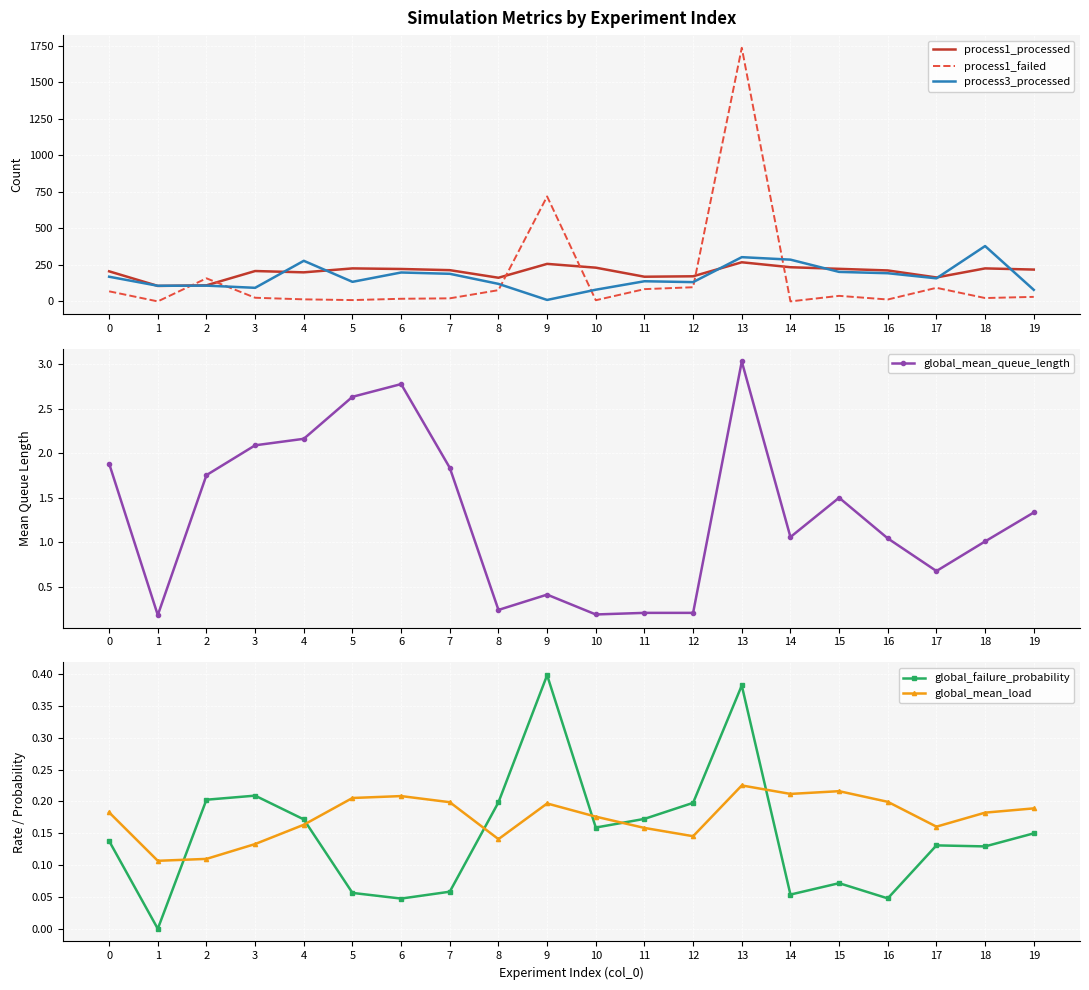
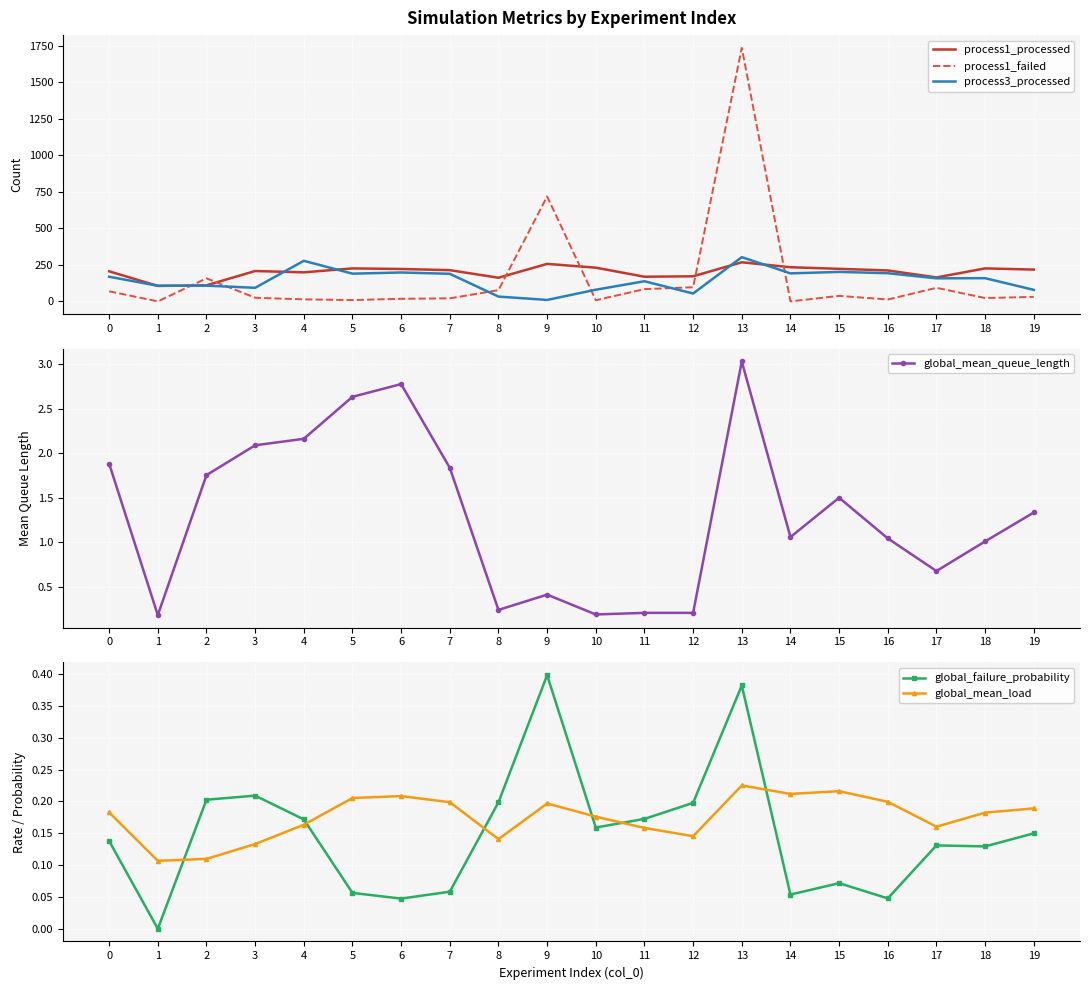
  {
    "Simulation Metrics by Experiment Index": {
      "process3_processed": {
        "0": 170,
        "3": 90,
        "4": 280,
-       "5": 130,
+       "5": 190,
        "6": 200,
        "7": 190,
-       "8": 120,
+       "8": 30,
        "9": 10,
        "10": 80,
        "11": 140,
-       "12": 130,
+       "12": 50,
        "13": 300,
-       "14": 290,
+       "14": 190,
        "15": 200,
        "16": 190,
-       "18": 380,
+       "18": 160,
        "19": 80
      }
    }
  }
